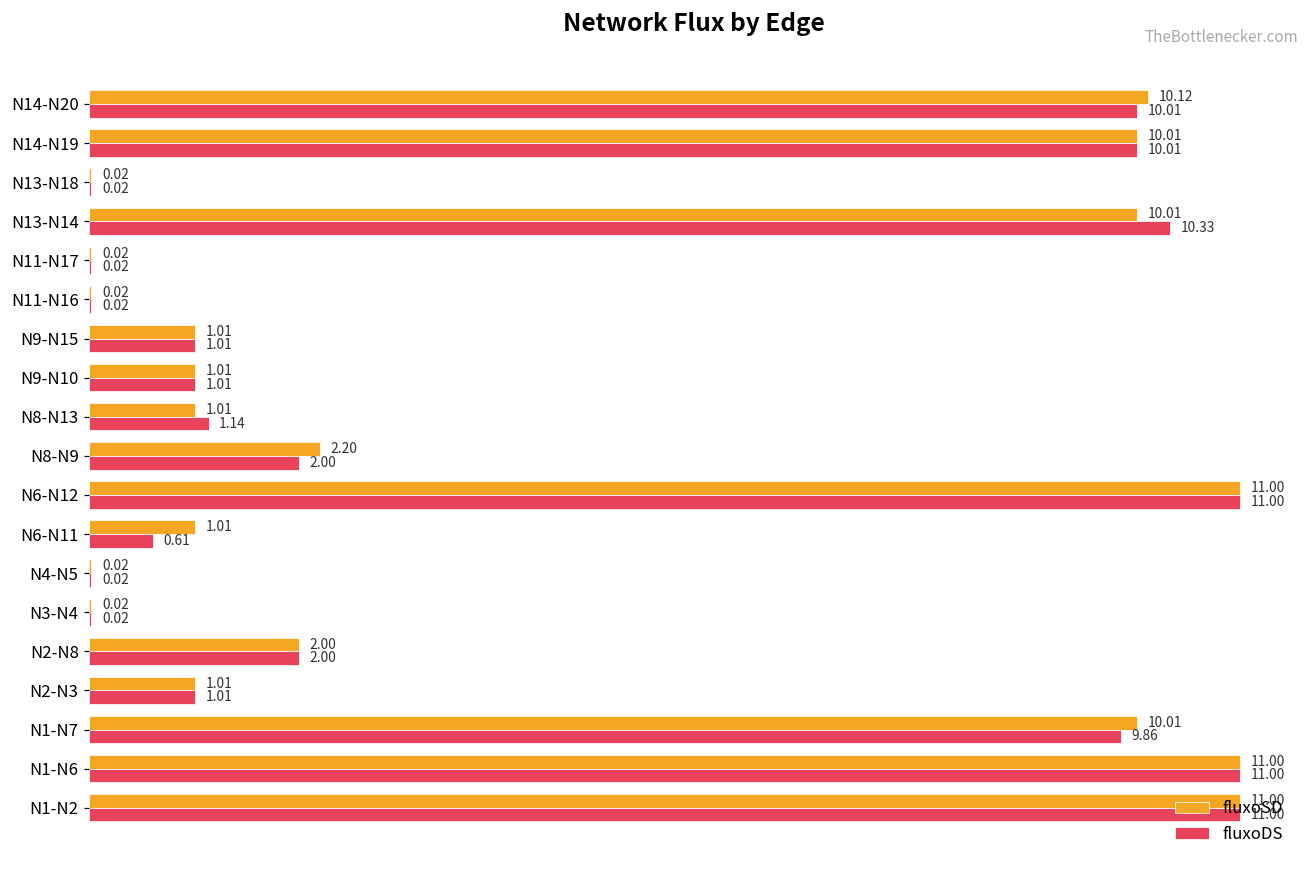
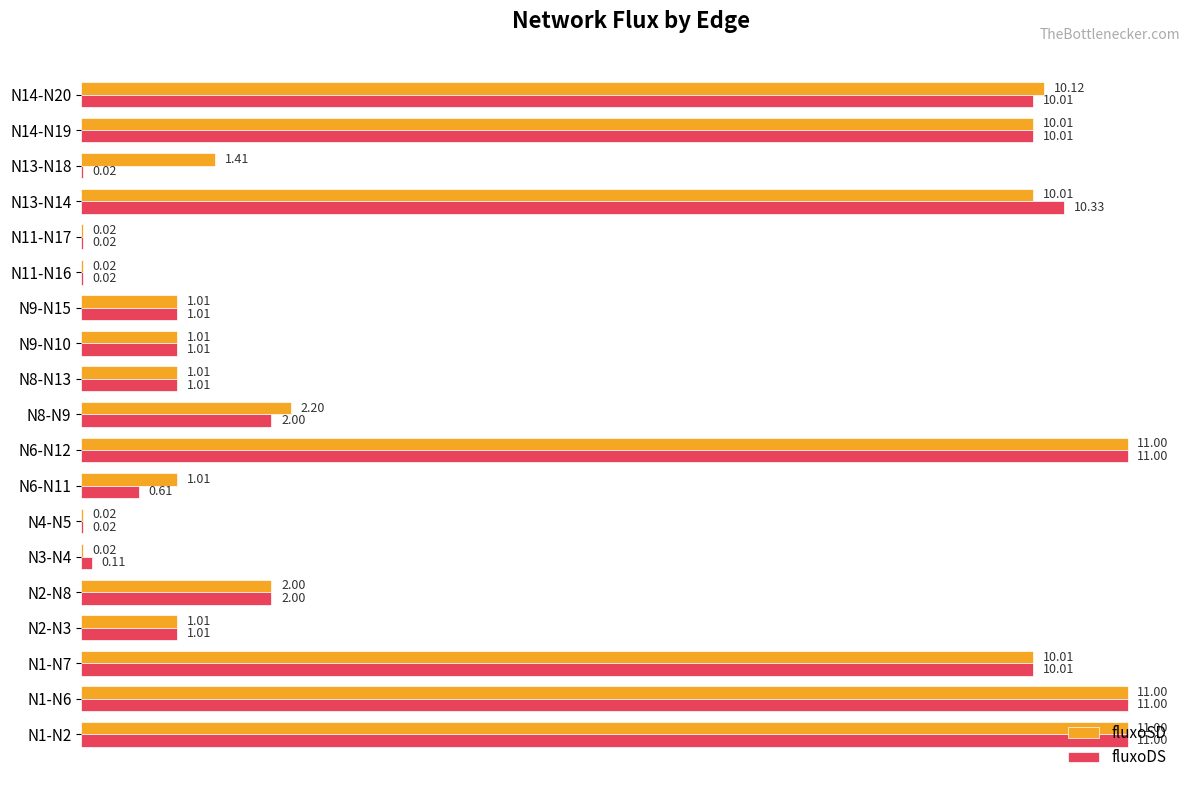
  {
    "fluxoSD": {
      "N14-N20": 10.12,
      "N14-N19": 10.01,
-     "N13-N18": 0.02,
+     "N13-N18": 1.41,
      "N13-N14": 10.01,
      "N11-N17": 0.02,
      "N11-N16": 0.02,
      "N9-N15": 1.01,
      "N9-N10": 1.01,
      "N8-N13": 1.01,
      "N8-N9": 2.20,
      "N6-N12": 11.00,
      "N6-N11": 1.01,
      "N4-N5": 0.02,
      "N3-N4": 0.02,
      "N2-N8": 2.00,
      "N2-N3": 1.01,
      "N1-N7": 10.01,
      "N1-N6": 11.00,
      "N1-N2": 11.00
    },
    "fluxoDS": {
      "N14-N20": 10.01,
      "N14-N19": 10.01,
      "N13-N18": 0.02,
      "N13-N14": 10.33,
      "N11-N17": 0.02,
      "N11-N16": 0.02,
      "N9-N15": 1.01,
      "N9-N10": 1.01,
-     "N8-N13": 1.14,
+     "N8-N13": 1.01,
      "N8-N9": 2.00,
      "N6-N12": 11.00,
      "N6-N11": 0.61,
      "N4-N5": 0.02,
-     "N3-N4": 0.02,
+     "N3-N4": 0.11,
      "N2-N8": 2.00,
      "N2-N3": 1.01,
-     "N1-N7": 9.86,
+     "N1-N7": 10.01,
      "N1-N6": 11.00,
      "N1-N2": 11.00
    }
  }
